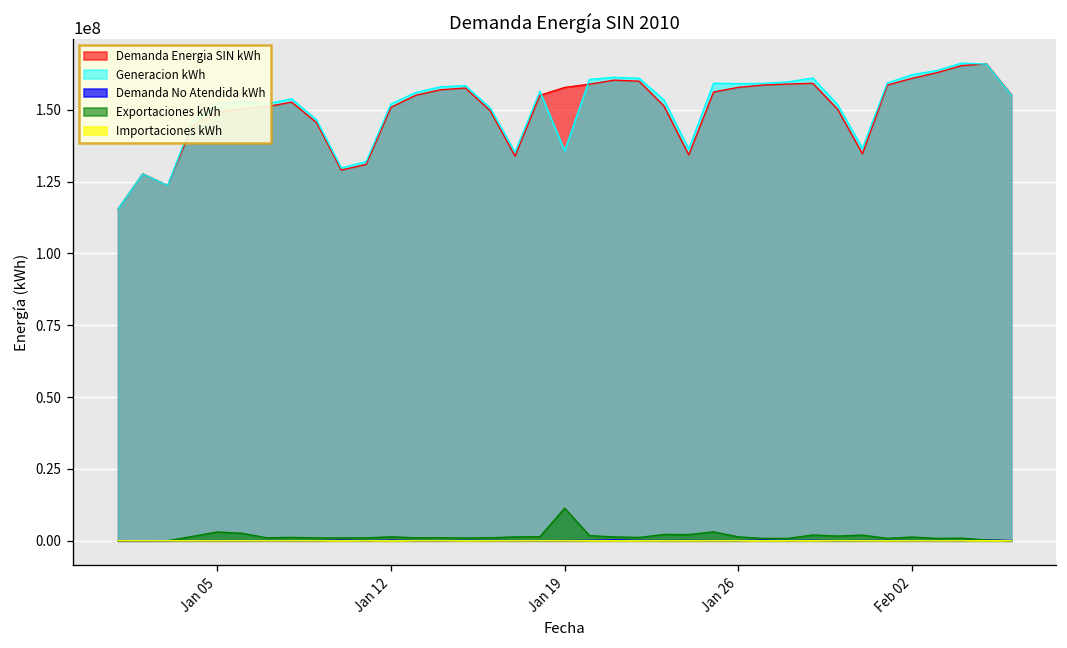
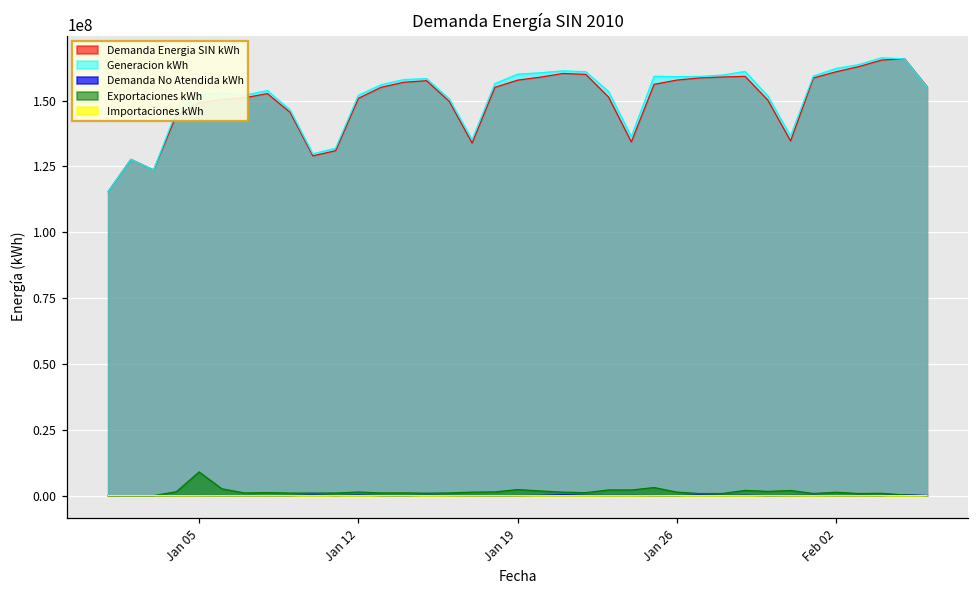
  {
    "Demanda Energia SIN kWh": {
      "Jan 12": 151000000,
      "Jan 19": 158000000,
      "Jan 26": 158000000,
      "Feb 02": 161000000
    },
    "Generacion kWh": {
      "Jan 12": 152000000,
-     "Jan 19": 136000000,
+     "Jan 19": 160000000,
      "Jan 26": 159000000,
      "Feb 02": 162000000
    },
    "Exportaciones kWh": {
-     "Jan 05": 3000000,
+     "Jan 05": 9000000,
      "Jan 12": 1000000,
-     "Jan 19": 11000000,
+     "Jan 19": 2000000,
      "Jan 26": 1000000,
      "Feb 02": 1000000
    }
  }
